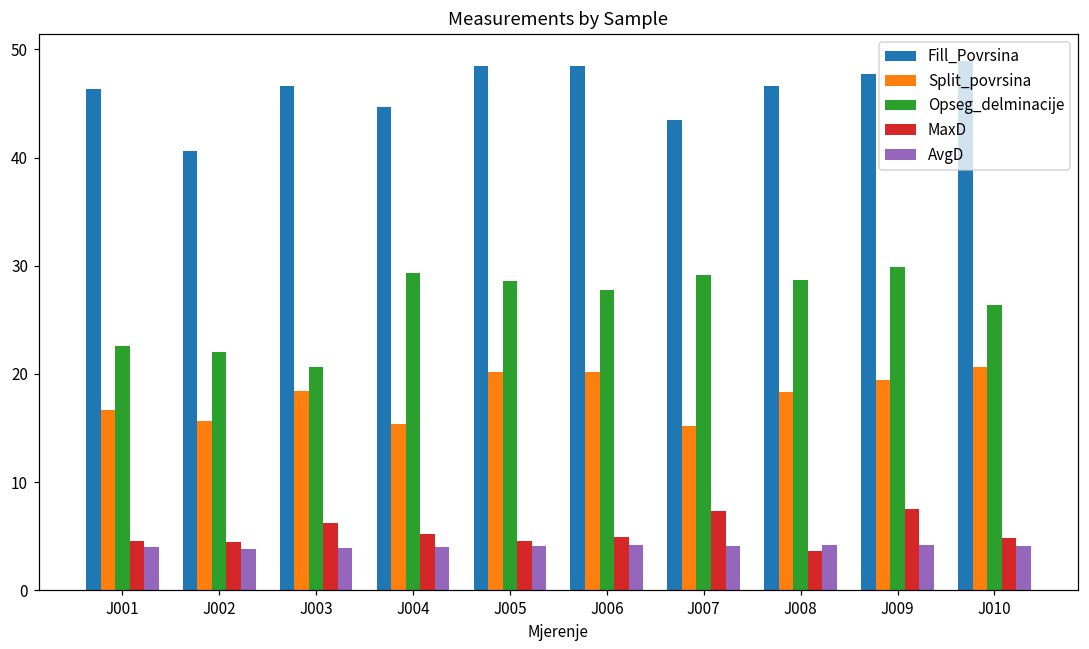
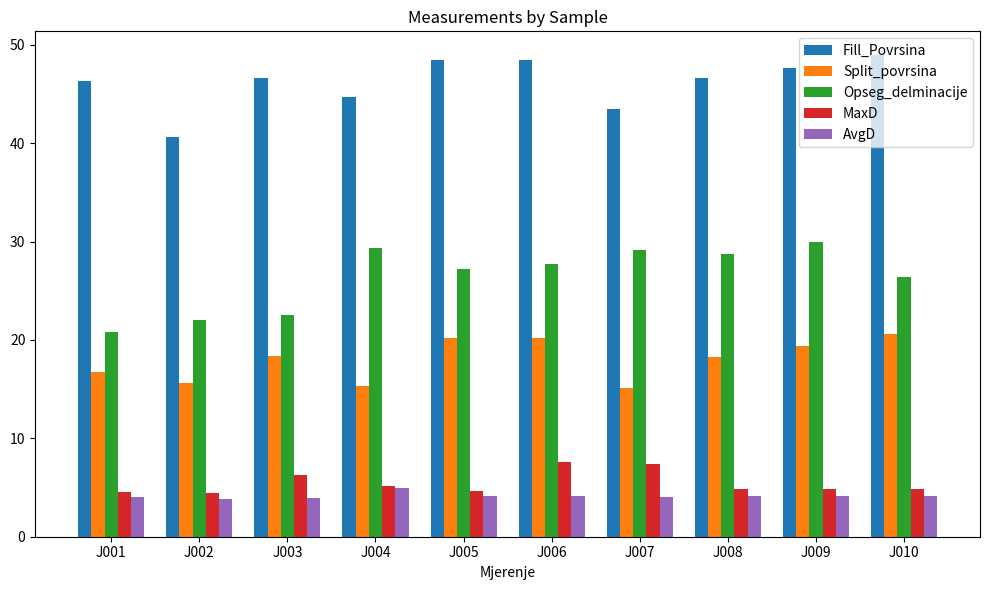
  {
    "Fill_Povrsina": {
      "J001": 46,
      "J002": 41,
      "J003": 47,
      "J004": 45,
      "J005": 48,
      "J006": 48,
      "J007": 43,
      "J008": 47,
      "J009": 48
    },
    "Split_povrsina": {
      "J001": 17,
      "J002": 16,
      "J003": 18,
      "J004": 15,
      "J005": 20,
      "J006": 20,
      "J007": 15,
      "J008": 18,
      "J009": 19,
      "J010": 21
    },
    "Opseg_delminacije": {
-     "J001": 23,
+     "J001": 21,
      "J002": 22,
-     "J003": 21,
+     "J003": 23,
      "J004": 29,
-     "J005": 29,
+     "J005": 27,
      "J006": 28,
      "J007": 29,
      "J008": 29,
      "J009": 30,
      "J010": 26
    },
    "MaxD": {
      "J001": 5,
      "J002": 4,
      "J003": 6,
      "J004": 5,
      "J005": 5,
-     "J006": 5,
+     "J006": 8,
      "J007": 7,
-     "J008": 4,
-     "J009": 8,
+     "J008": 5,
+     "J009": 5,
      "J010": 5
    },
    "AvgD": {
      "J001": 4,
      "J002": 4,
      "J003": 4,
-     "J004": 4,
+     "J004": 5,
      "J005": 4,
      "J006": 4,
      "J007": 4,
      "J008": 4,
      "J009": 4,
      "J010": 4
    }
  }
